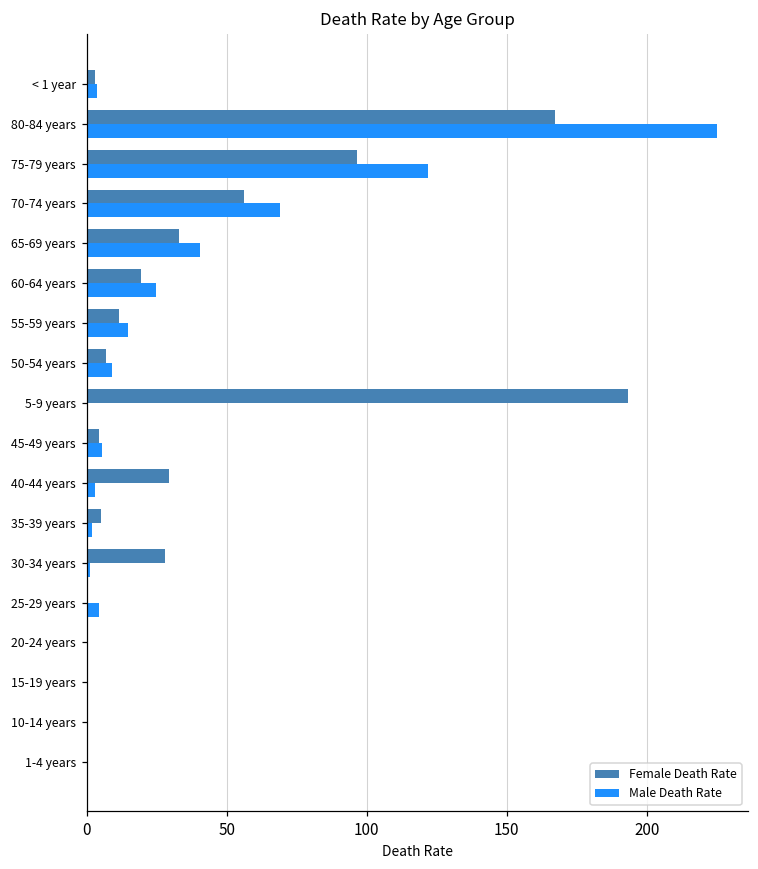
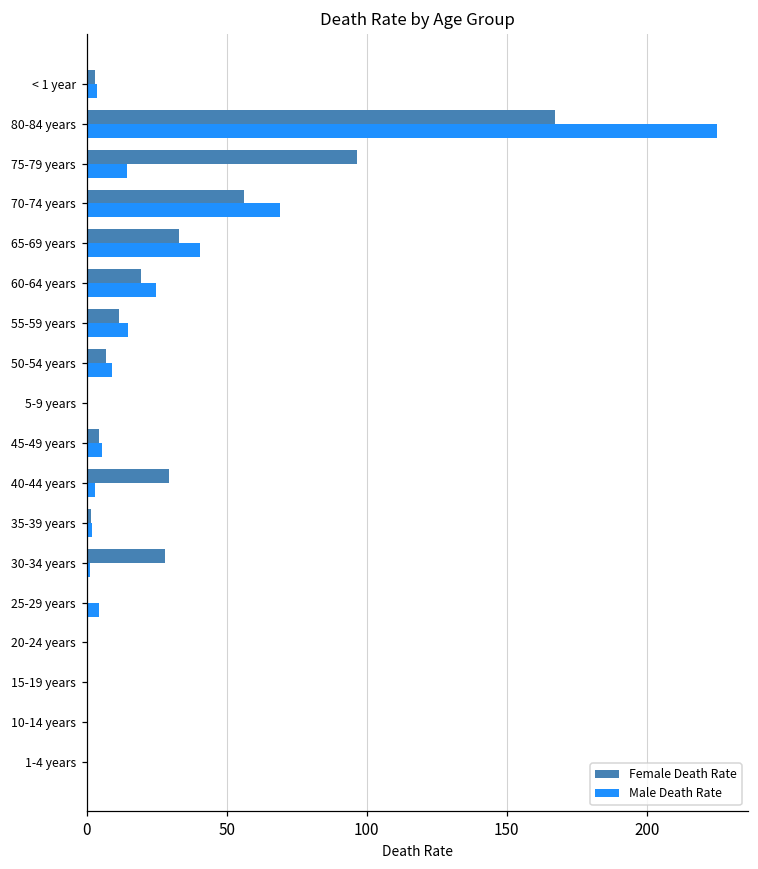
  {
    "Female Death Rate": {
      "< 1 year": 3,
      "80-84 years": 167,
      "75-79 years": 97,
      "70-74 years": 56,
      "65-69 years": 33,
      "60-64 years": 19,
      "55-59 years": 12,
      "50-54 years": 7,
-     "5-9 years": 193,
+     "5-9 years": 0,
      "45-49 years": 4,
      "40-44 years": 29,
-     "35-39 years": 5,
+     "35-39 years": 2,
      "30-34 years": 28
    },
    "Male Death Rate": {
      "< 1 year": 4,
      "80-84 years": 225,
-     "75-79 years": 122,
+     "75-79 years": 14,
      "70-74 years": 69,
      "65-69 years": 41,
      "60-64 years": 25,
      "55-59 years": 15,
      "50-54 years": 9,
      "45-49 years": 5,
      "40-44 years": 3,
      "35-39 years": 2,
      "30-34 years": 1,
      "25-29 years": 4
    }
  }
